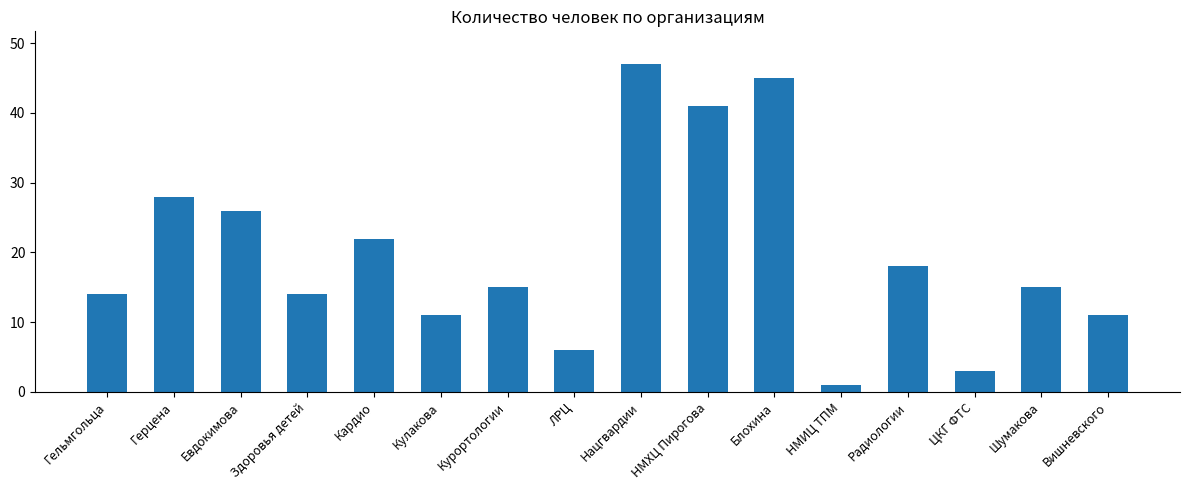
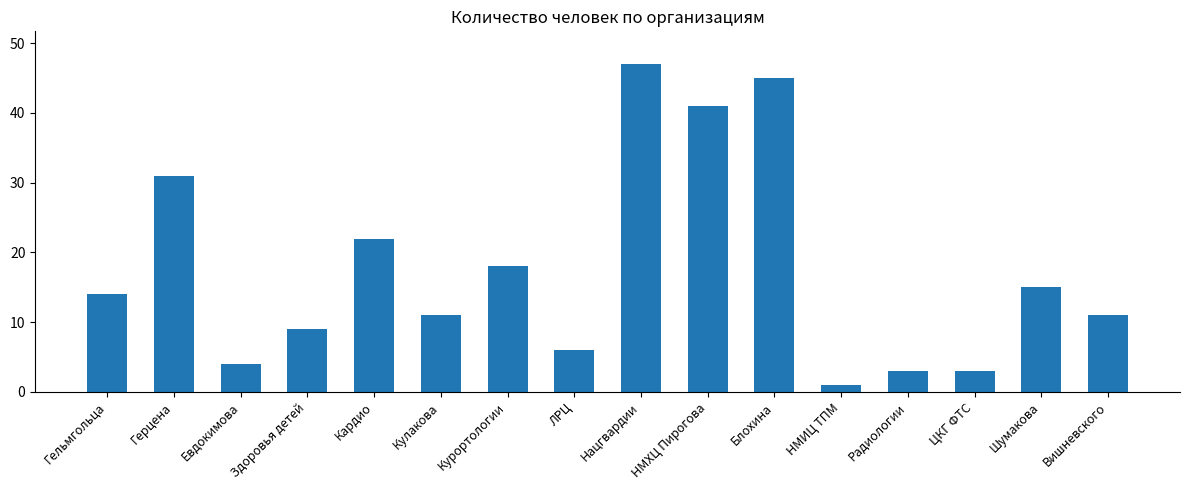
  {
    "Гельмгольца": 14,
-   "Герцена": 28,
-   "Евдокимова": 26,
-   "Здоровья детей": 14,
+   "Герцена": 31,
+   "Евдокимова": 4,
+   "Здоровья детей": 9,
    "Кардио": 22,
    "Кулакова": 11,
-   "Курортологии": 15,
+   "Курортологии": 18,
    "ЛРЦ": 6,
    "Нацгвардии": 47,
    "НМХЦ Пирогова": 41,
    "Блохина": 45,
    "НМИЦ ТПМ": 1,
-   "Радиологии": 18,
+   "Радиологии": 3,
    "ЦКГ ФТС": 3,
    "Шумакова": 15,
    "Вишневского": 11
  }
